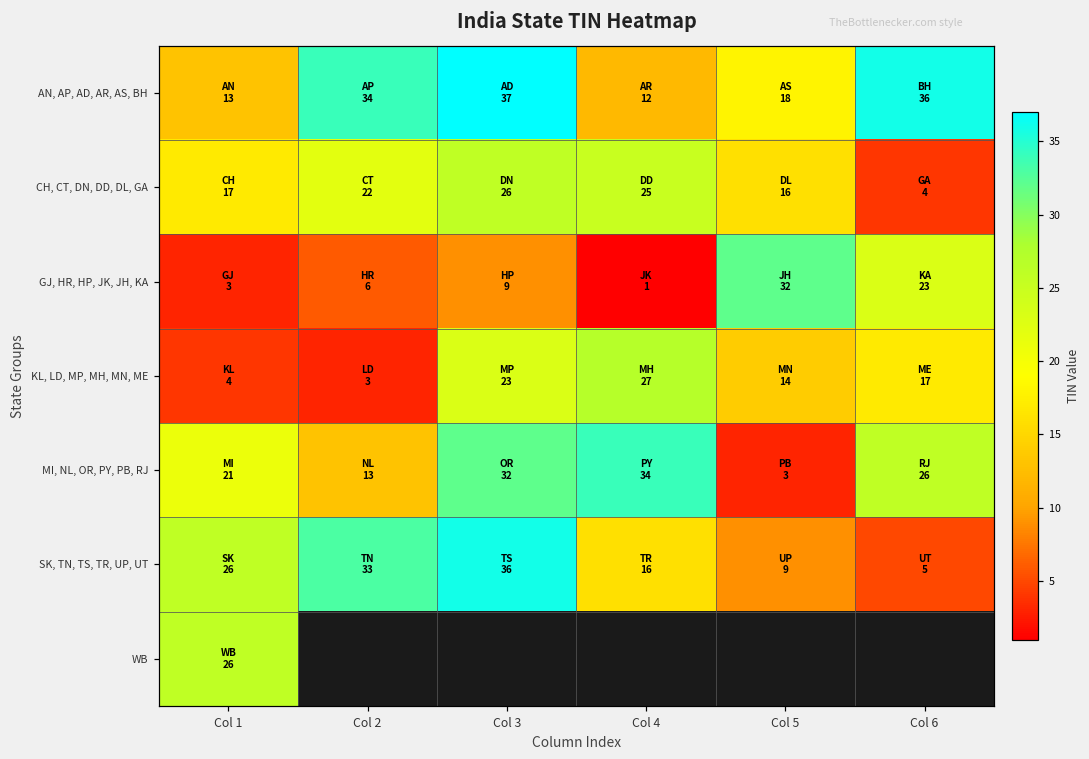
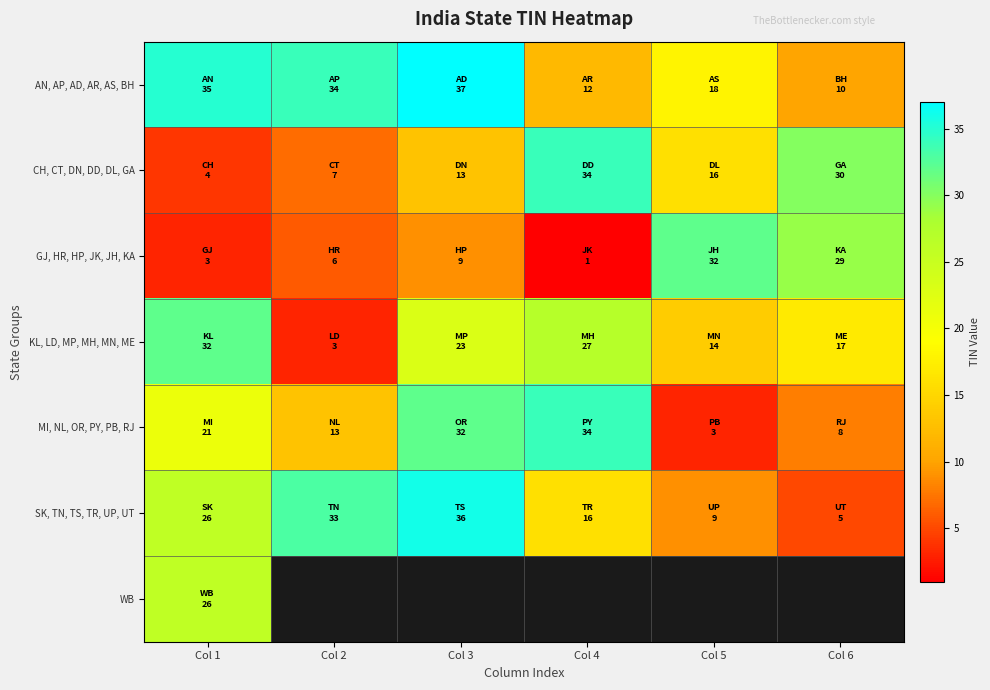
  {
    "AN, AP, AD, AR, AS, BH": {
-     "Col 1": 13,
+     "Col 1": 35,
      "Col 2": 34,
      "Col 3": 37,
      "Col 4": 12,
      "Col 5": 18,
-     "Col 6": 36
+     "Col 6": 10
    },
    "CH, CT, DN, DD, DL, GA": {
-     "Col 1": 17,
-     "Col 2": 22,
-     "Col 3": 26,
-     "Col 4": 25,
+     "Col 1": 4,
+     "Col 2": 7,
+     "Col 3": 13,
+     "Col 4": 34,
      "Col 5": 16,
-     "Col 6": 4
+     "Col 6": 30
    },
    "GJ, HR, HP, JK, JH, KA": {
      "Col 1": 3,
      "Col 2": 6,
      "Col 3": 9,
      "Col 4": 1,
      "Col 5": 32,
-     "Col 6": 23
+     "Col 6": 29
    },
    "KL, LD, MP, MH, MN, ME": {
-     "Col 1": 4,
+     "Col 1": 32,
      "Col 2": 3,
      "Col 3": 23,
      "Col 4": 27,
      "Col 5": 14,
      "Col 6": 17
    },
    "MI, NL, OR, PY, PB, RJ": {
      "Col 1": 21,
      "Col 2": 13,
      "Col 3": 32,
      "Col 4": 34,
      "Col 5": 3,
-     "Col 6": 26
+     "Col 6": 8
    },
    "SK, TN, TS, TR, UP, UT": {
      "Col 1": 26,
      "Col 2": 33,
      "Col 3": 36,
      "Col 4": 16,
      "Col 5": 9,
      "Col 6": 5
    },
    "WB": {
      "Col 1": 26
    }
  }
